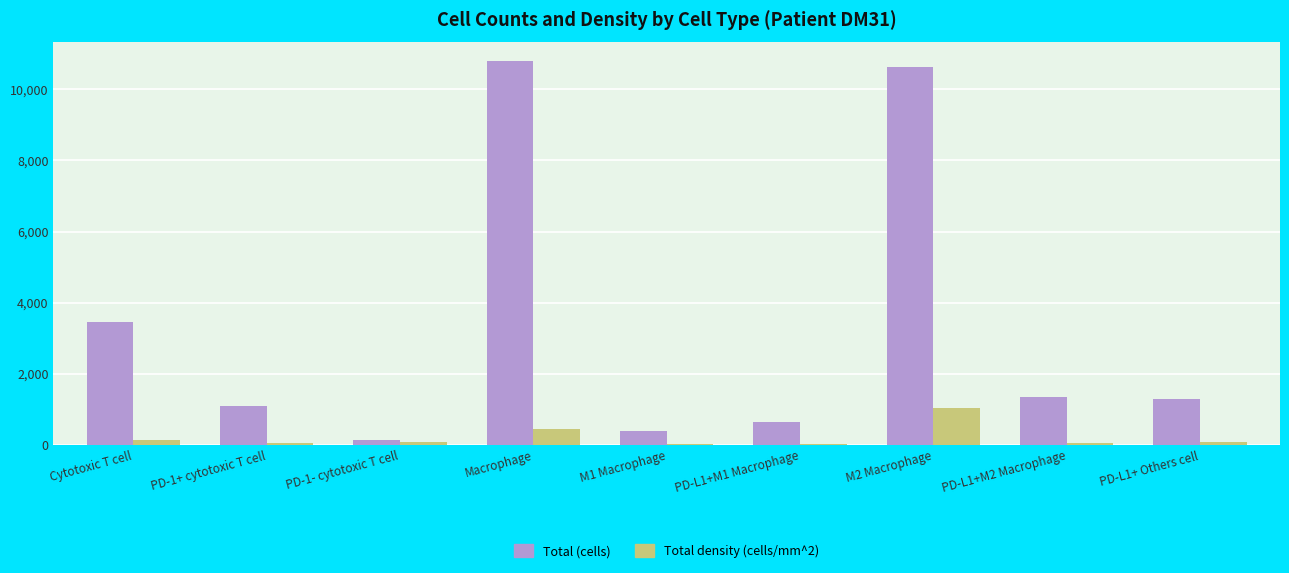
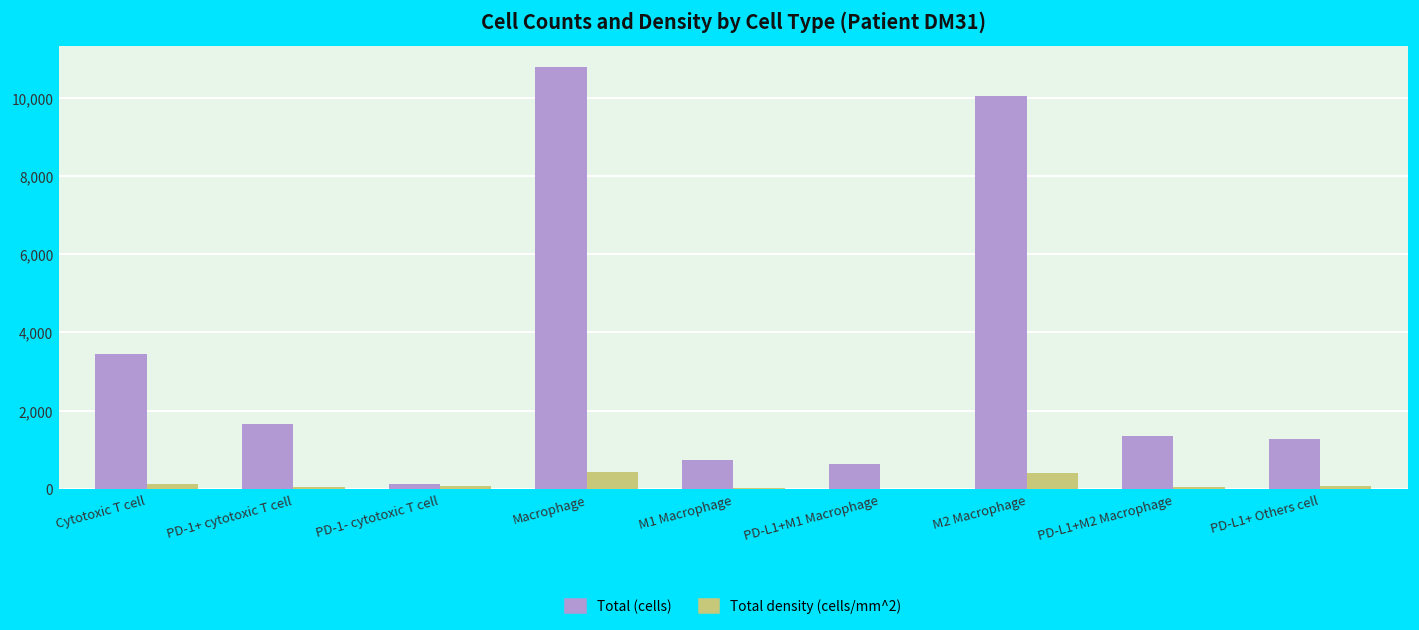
  {
    "Total (cells)": {
      "Cytotoxic T cell": "3,400",
-     "PD-1+ cytotoxic T cell": "1,100",
+     "PD-1+ cytotoxic T cell": "1,700",
      "PD-1- cytotoxic T cell": "100",
      "Macrophage": "10,800",
-     "M1 Macrophage": "400",
+     "M1 Macrophage": "700",
      "PD-L1+M1 Macrophage": "600",
-     "M2 Macrophage": "10,600",
+     "M2 Macrophage": "10,000",
      "PD-L1+M2 Macrophage": "1,400",
      "PD-L1+ Others cell": "1,300"
    },
    "Total density (cells/mm^2)": {
      "Cytotoxic T cell": "100",
      "PD-1- cytotoxic T cell": "100",
      "Macrophage": "400",
-     "M2 Macrophage": "1,000"
+     "M2 Macrophage": "400"
    }
  }
